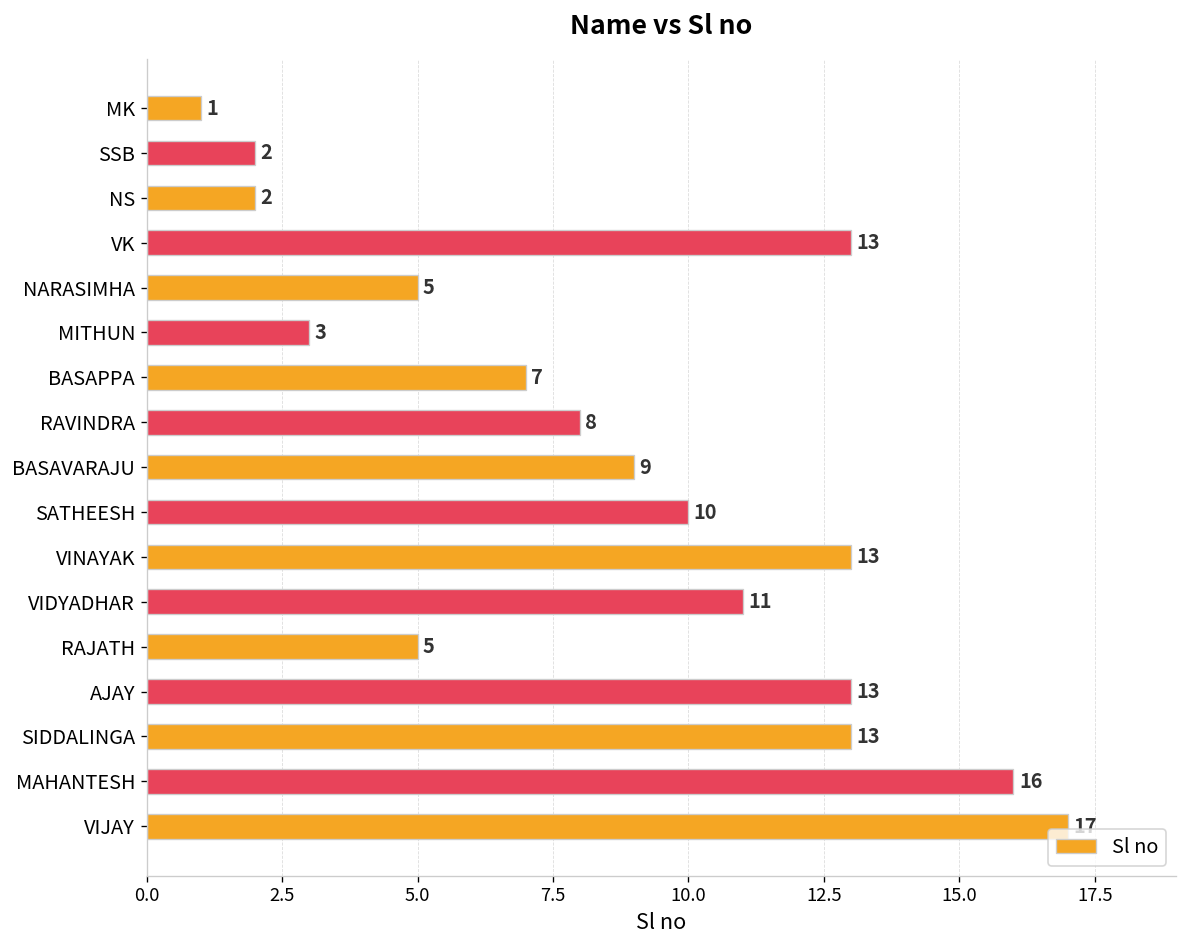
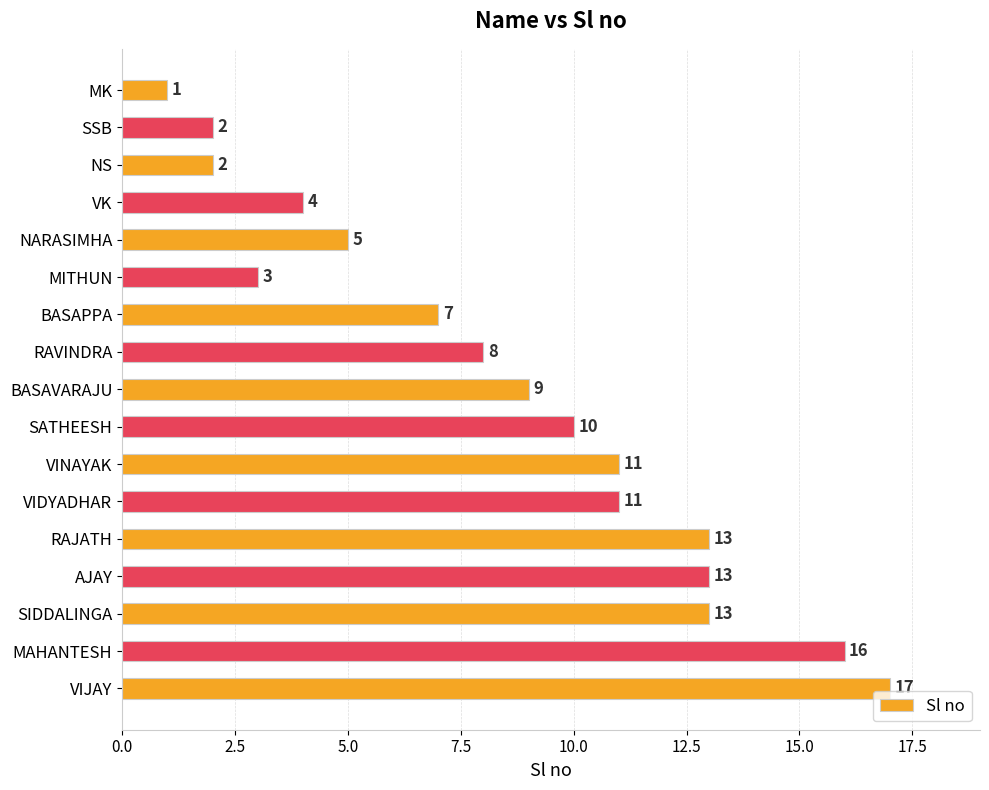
  {
    "MK": 1,
    "SSB": 2,
    "NS": 2,
-   "VK": 13,
+   "VK": 4,
    "NARASIMHA": 5,
    "MITHUN": 3,
    "BASAPPA": 7,
    "RAVINDRA": 8,
    "BASAVARAJU": 9,
    "SATHEESH": 10,
-   "VINAYAK": 13,
+   "VINAYAK": 11,
    "VIDYADHAR": 11,
-   "RAJATH": 5,
+   "RAJATH": 13,
    "AJAY": 13,
    "SIDDALINGA": 13,
    "MAHANTESH": 16
  }
